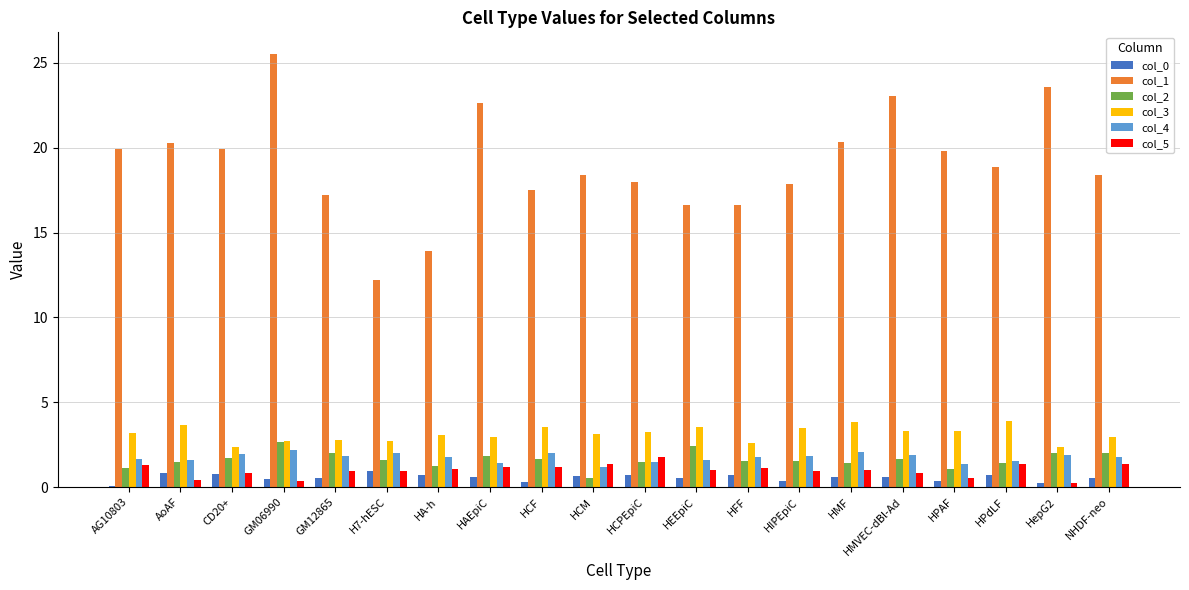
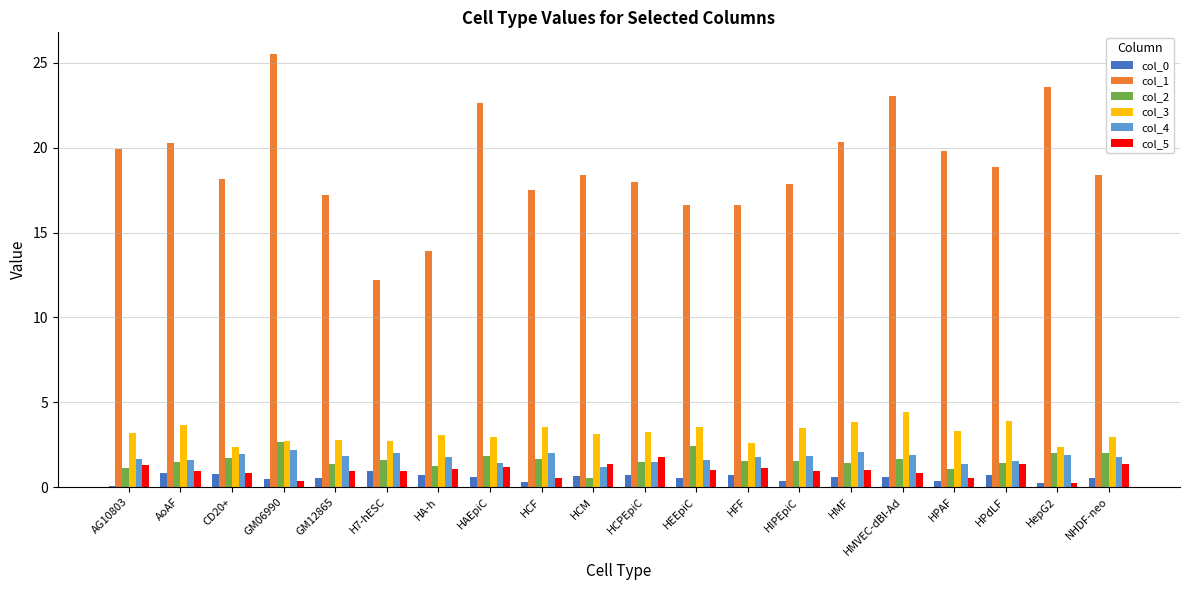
  {
    "col_1": {
      "AG10803": 19.9,
      "AoAF": 20.3,
-     "CD20+": 19.9,
+     "CD20+": 18.2,
      "GM06990": 25.5,
      "GM12865": 17.2,
      "H7-hESC": 12.2,
      "HA-h": 13.9,
      "HAEpiC": 22.6,
      "HCF": 17.5,
      "HCM": 18.4,
      "HCPEpiC": 18.0,
      "HEEpiC": 16.6,
      "HFF": 16.6,
      "HIPEpiC": 17.9,
      "HMF": 20.3,
      "HMVEC-dBl-Ad": 23.0,
      "HPAF": 19.8,
      "HPdLF": 18.8,
      "HepG2": 23.6,
      "NHDF-neo": 18.4
    },
    "col_2": {
      "AG10803": 1.1,
      "AoAF": 1.5,
      "CD20+": 1.7,
      "GM06990": 2.6,
-     "GM12865": 2.0,
+     "GM12865": 1.4,
      "H7-hESC": 1.6,
      "HA-h": 1.2,
      "HAEpiC": 1.8,
      "HCF": 1.6,
      "HCM": 0.6,
      "HCPEpiC": 1.5,
      "HEEpiC": 2.4,
      "HFF": 1.6,
      "HIPEpiC": 1.5,
      "HMF": 1.4,
      "HMVEC-dBl-Ad": 1.6,
      "HPAF": 1.1,
      "HPdLF": 1.4,
      "HepG2": 2.0,
      "NHDF-neo": 2.0
    },
    "col_3": {
      "AG10803": 3.2,
      "AoAF": 3.7,
      "CD20+": 2.3,
      "GM06990": 2.7,
      "GM12865": 2.8,
      "H7-hESC": 2.8,
      "HA-h": 3.1,
      "HAEpiC": 2.9,
      "HCF": 3.5,
      "HCM": 3.1,
      "HCPEpiC": 3.2,
      "HEEpiC": 3.6,
      "HFF": 2.6,
      "HIPEpiC": 3.5,
      "HMF": 3.8,
-     "HMVEC-dBl-Ad": 3.3,
+     "HMVEC-dBl-Ad": 4.5,
      "HPAF": 3.3,
      "HPdLF": 3.9,
      "HepG2": 2.4,
      "NHDF-neo": 3.0
    },
    "col_5": {
      "AG10803": 1.3,
-     "AoAF": 0.4,
+     "AoAF": 1.0,
      "CD20+": 0.8,
      "GM06990": 0.4,
      "GM12865": 0.9,
      "H7-hESC": 1.0,
      "HA-h": 1.1,
      "HAEpiC": 1.2,
-     "HCF": 1.2,
+     "HCF": 0.5,
      "HCM": 1.4,
      "HCPEpiC": 1.8,
      "HEEpiC": 1.0,
      "HFF": 1.1,
      "HIPEpiC": 0.9,
      "HMF": 1.0,
      "HMVEC-dBl-Ad": 0.8,
      "HPAF": 0.5,
      "HPdLF": 1.4,
      "HepG2": 0.3,
      "NHDF-neo": 1.4
    }
  }
